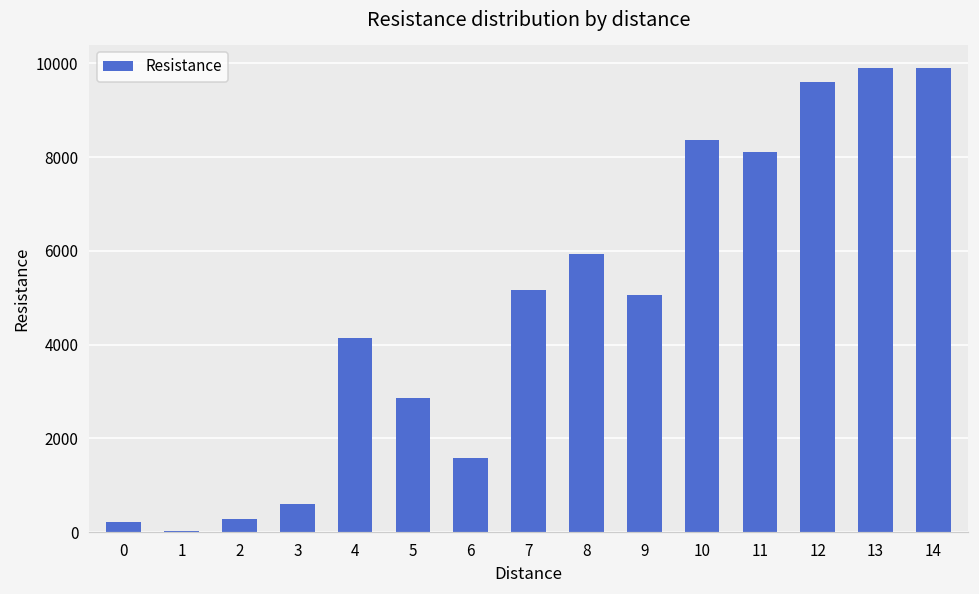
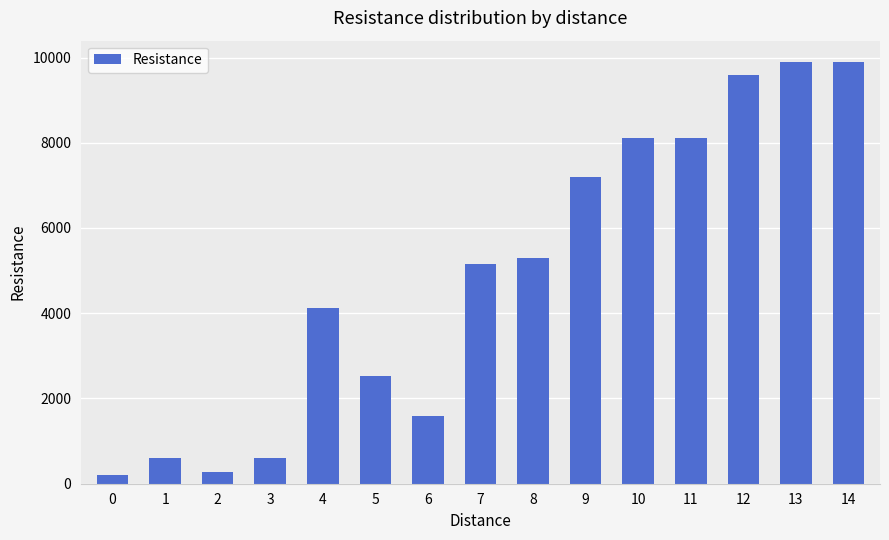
  {
    "0": 200,
-   "1": 0,
+   "1": 600,
    "2": 300,
    "3": 600,
    "4": 4100,
-   "5": 2900,
+   "5": 2500,
    "6": 1600,
    "7": 5200,
-   "8": 5900,
-   "9": 5100,
-   "10": 8400,
+   "8": 5300,
+   "9": 7200,
+   "10": 8100,
    "11": 8100,
    "12": 9600,
    "13": 9900,
    "14": 9900
  }
